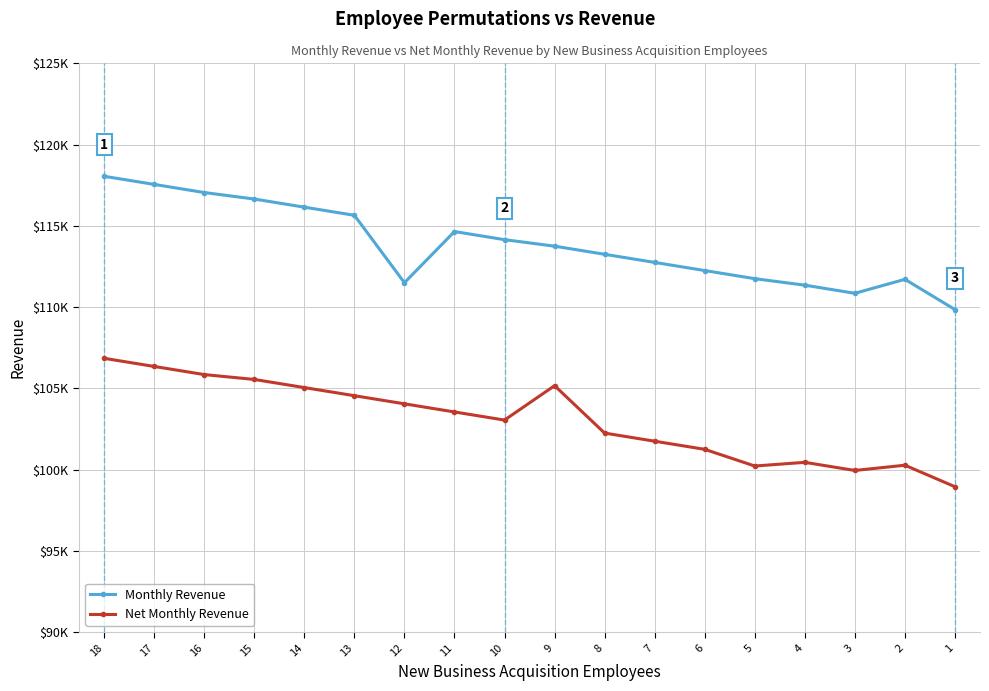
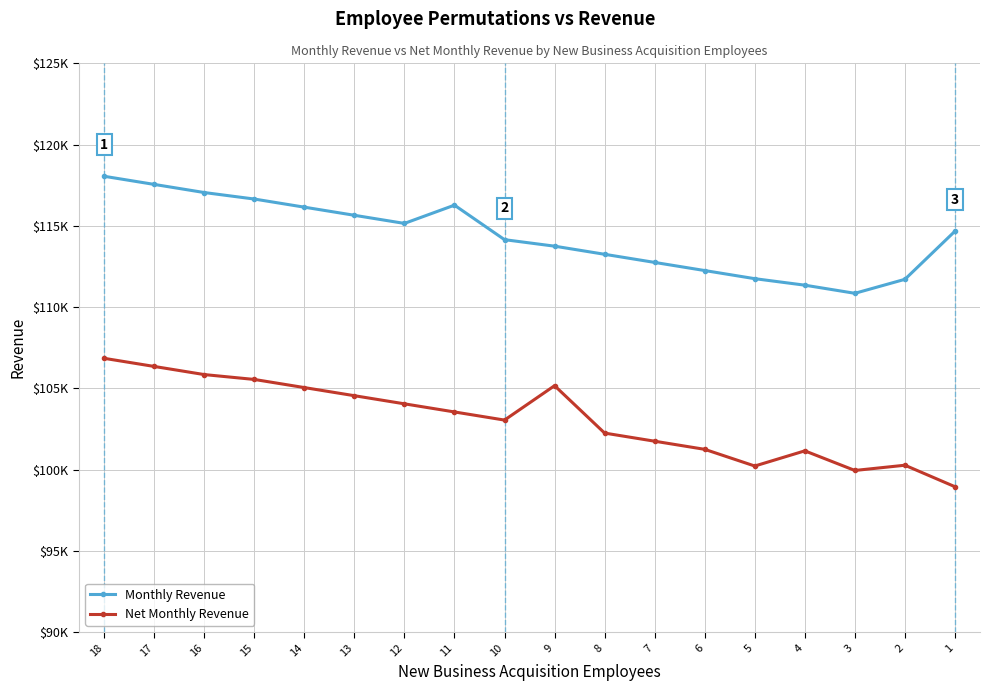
  {
    "Monthly Revenue": {
      "17": "$117600",
      "16": "$117100",
      "15": "$116700",
      "14": "$116200",
      "13": "$115700",
-     "12": "$111500",
-     "11": "$114700",
+     "12": "$115200",
+     "11": "$116300",
      "9": "$113800",
      "8": "$113300",
      "7": "$112800",
      "6": "$112300",
      "5": "$111800",
      "4": "$111400",
      "3": "$110900",
      "2": "$111700",
-     "1": "$109900"
+     "1": "$114700"
    },
    "Net Monthly Revenue": {
      "18": "$106900",
      "17": "$106400",
      "16": "$105900",
      "15": "$105600",
      "14": "$105100",
      "13": "$104600",
      "12": "$104100",
      "11": "$103600",
      "10": "$103100",
      "9": "$105200",
      "8": "$102300",
      "7": "$101800",
      "6": "$101300",
      "5": "$100200",
-     "4": "$100500",
+     "4": "$101200",
      "3": "$100000",
      "2": "$100300",
      "1": "$99000"
    }
  }
